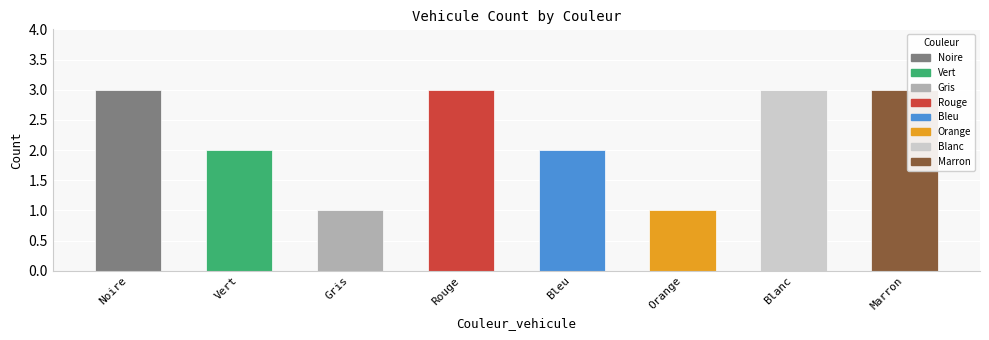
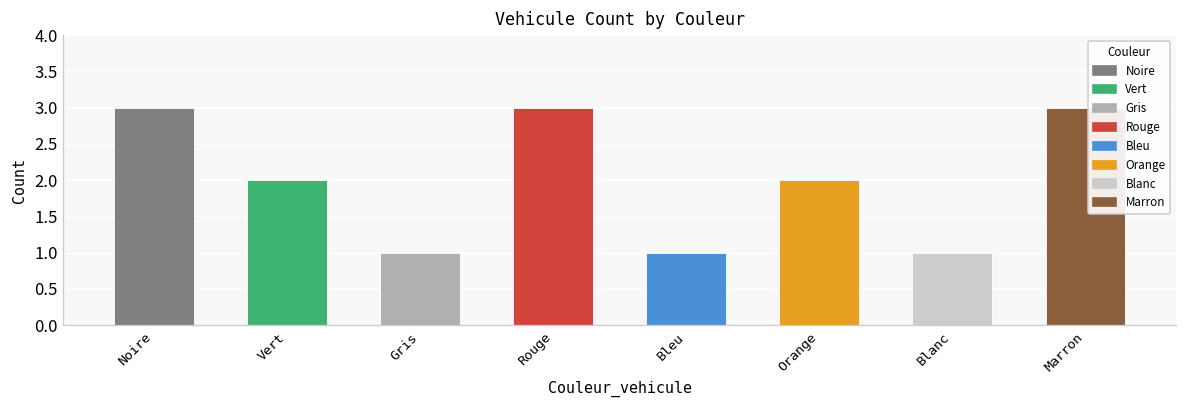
  {
    "Noire": 3,
    "Vert": 2,
    "Gris": 1,
    "Rouge": 3,
-   "Bleu": 2,
-   "Orange": 1,
-   "Blanc": 3,
+   "Bleu": 1,
+   "Orange": 2,
+   "Blanc": 1,
    "Marron": 3
  }
